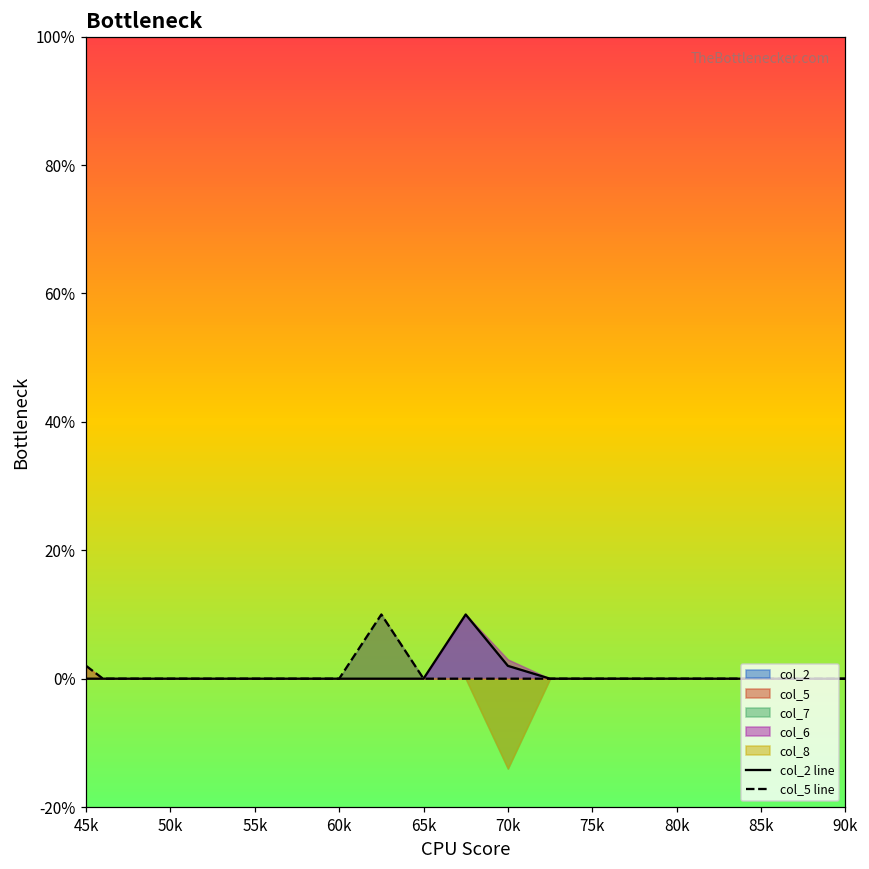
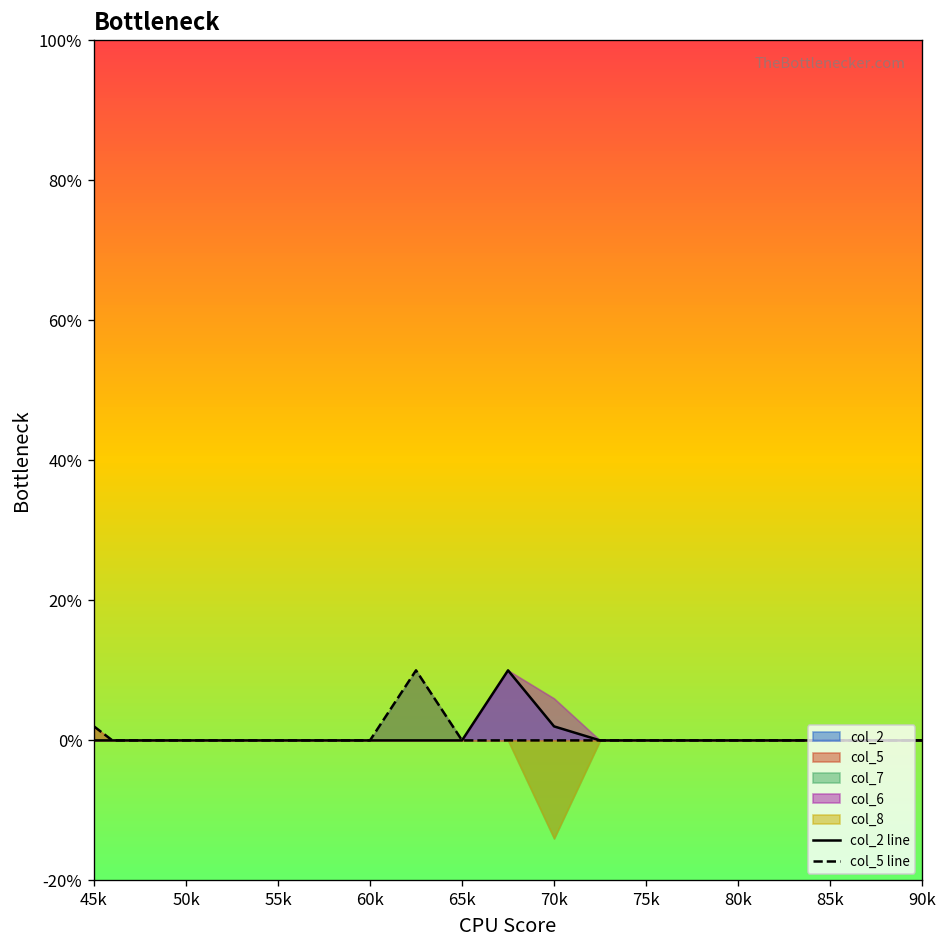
  {
    "col_2": {
      "70k": "2%"
    },
    "col_5": {
      "45k": "2%"
    },
    "col_6": {
-     "70k": "3%"
+     "70k": "6%"
    }
  }
